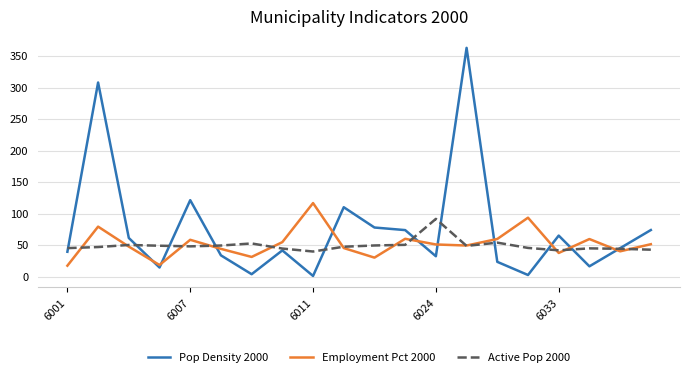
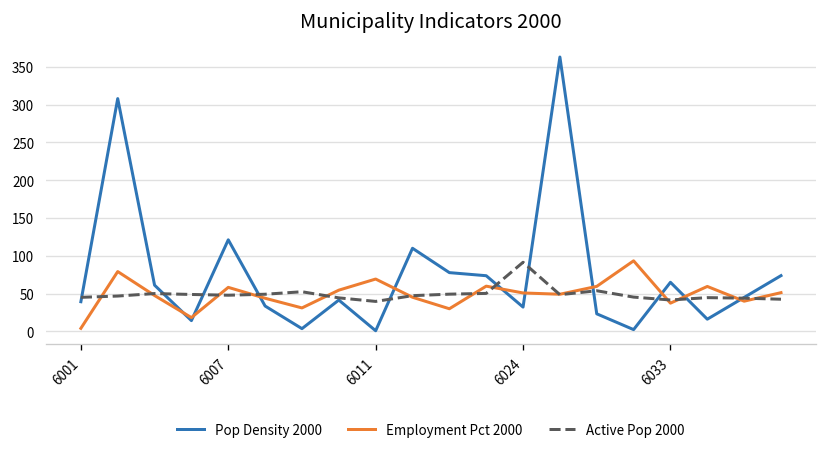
  {
    "Pop Density 2000": {
      "6001": 40,
      "6007": 120,
      "6011": 0,
      "6024": 30,
      "6033": 70
    },
    "Employment Pct 2000": {
-     "6001": 20,
+     "6001": 0,
      "6007": 60,
-     "6011": 120,
+     "6011": 70,
      "6024": 50,
      "6033": 40
    },
    "Active Pop 2000": {
      "6001": 50,
      "6007": 50,
      "6011": 40,
      "6024": 90,
      "6033": 40
    }
  }
